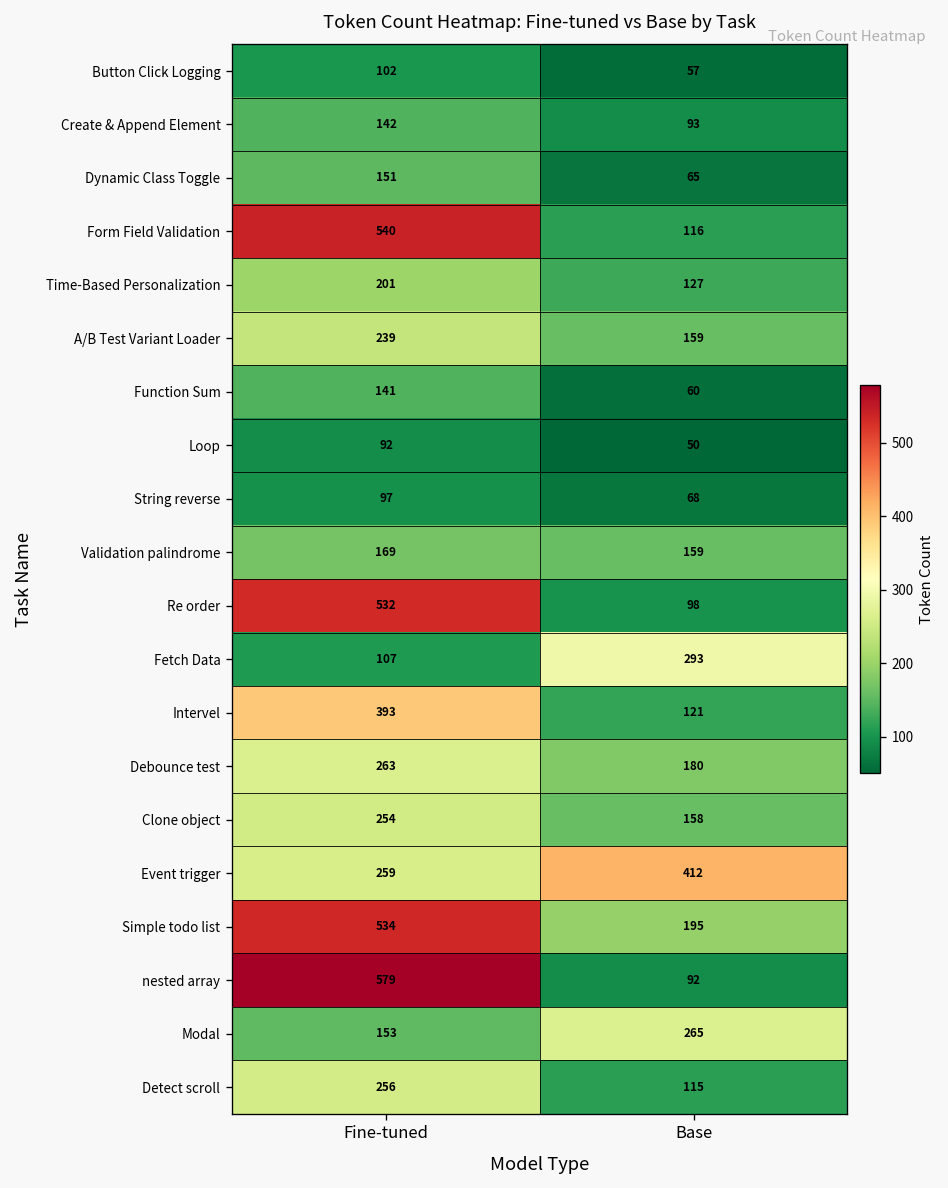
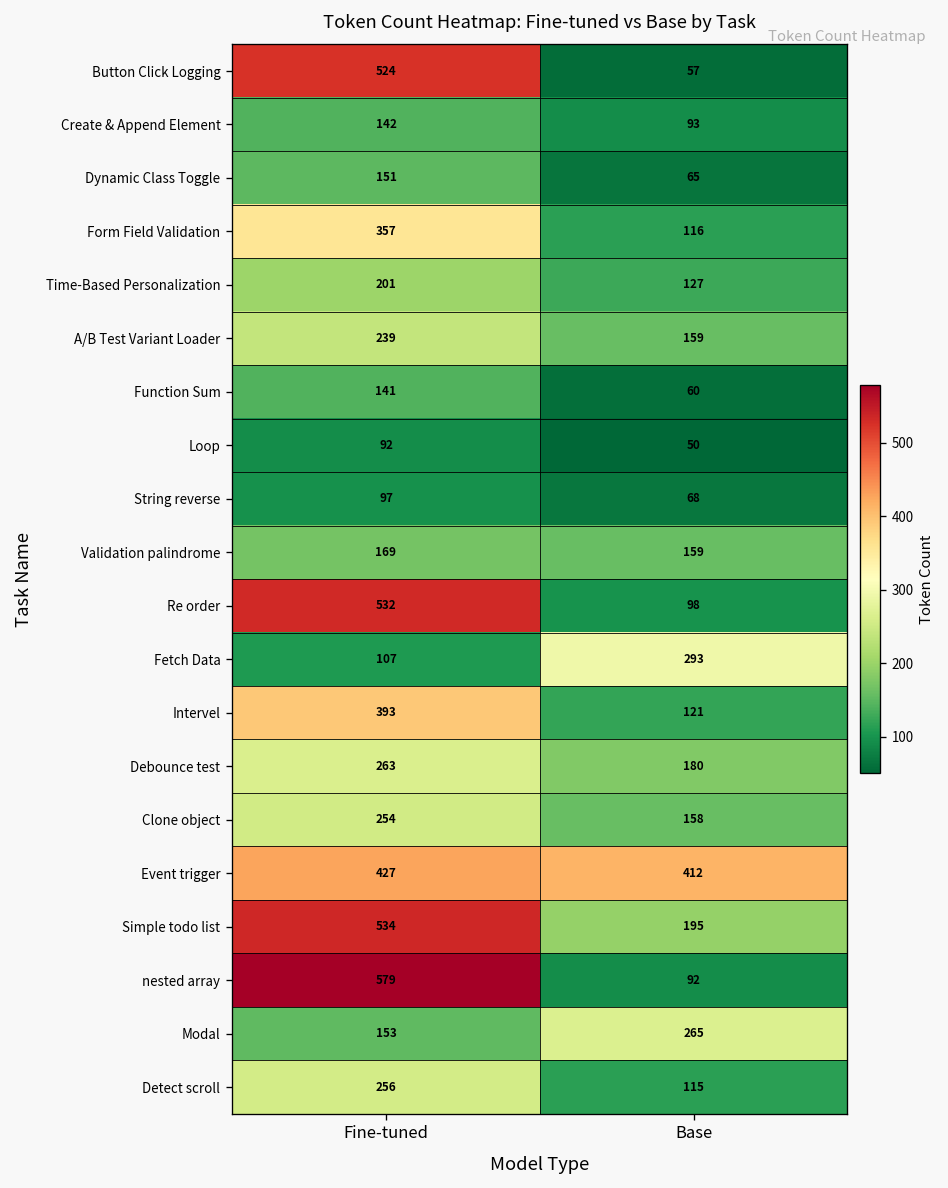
  {
    "Button Click Logging": {
-     "Fine-tuned": 102,
+     "Fine-tuned": 524,
      "Base": 57
    },
    "Create & Append Element": {
      "Fine-tuned": 142,
      "Base": 93
    },
    "Dynamic Class Toggle": {
      "Fine-tuned": 151,
      "Base": 65
    },
    "Form Field Validation": {
-     "Fine-tuned": 540,
+     "Fine-tuned": 357,
      "Base": 116
    },
    "Time-Based Personalization": {
      "Fine-tuned": 201,
      "Base": 127
    },
    "A/B Test Variant Loader": {
      "Fine-tuned": 239,
      "Base": 159
    },
    "Function Sum": {
      "Fine-tuned": 141,
      "Base": 60
    },
    "Loop": {
      "Fine-tuned": 92,
      "Base": 50
    },
    "String reverse": {
      "Fine-tuned": 97,
      "Base": 68
    },
    "Validation palindrome": {
      "Fine-tuned": 169,
      "Base": 159
    },
    "Re order": {
      "Fine-tuned": 532,
      "Base": 98
    },
    "Fetch Data": {
      "Fine-tuned": 107,
      "Base": 293
    },
    "Intervel": {
      "Fine-tuned": 393,
      "Base": 121
    },
    "Debounce test": {
      "Fine-tuned": 263,
      "Base": 180
    },
    "Clone object": {
      "Fine-tuned": 254,
      "Base": 158
    },
    "Event trigger": {
-     "Fine-tuned": 259,
+     "Fine-tuned": 427,
      "Base": 412
    },
    "Simple todo list": {
      "Fine-tuned": 534,
      "Base": 195
    },
    "nested array": {
      "Fine-tuned": 579,
      "Base": 92
    },
    "Modal": {
      "Fine-tuned": 153,
      "Base": 265
    },
    "Detect scroll": {
      "Fine-tuned": 256,
      "Base": 115
    }
  }
